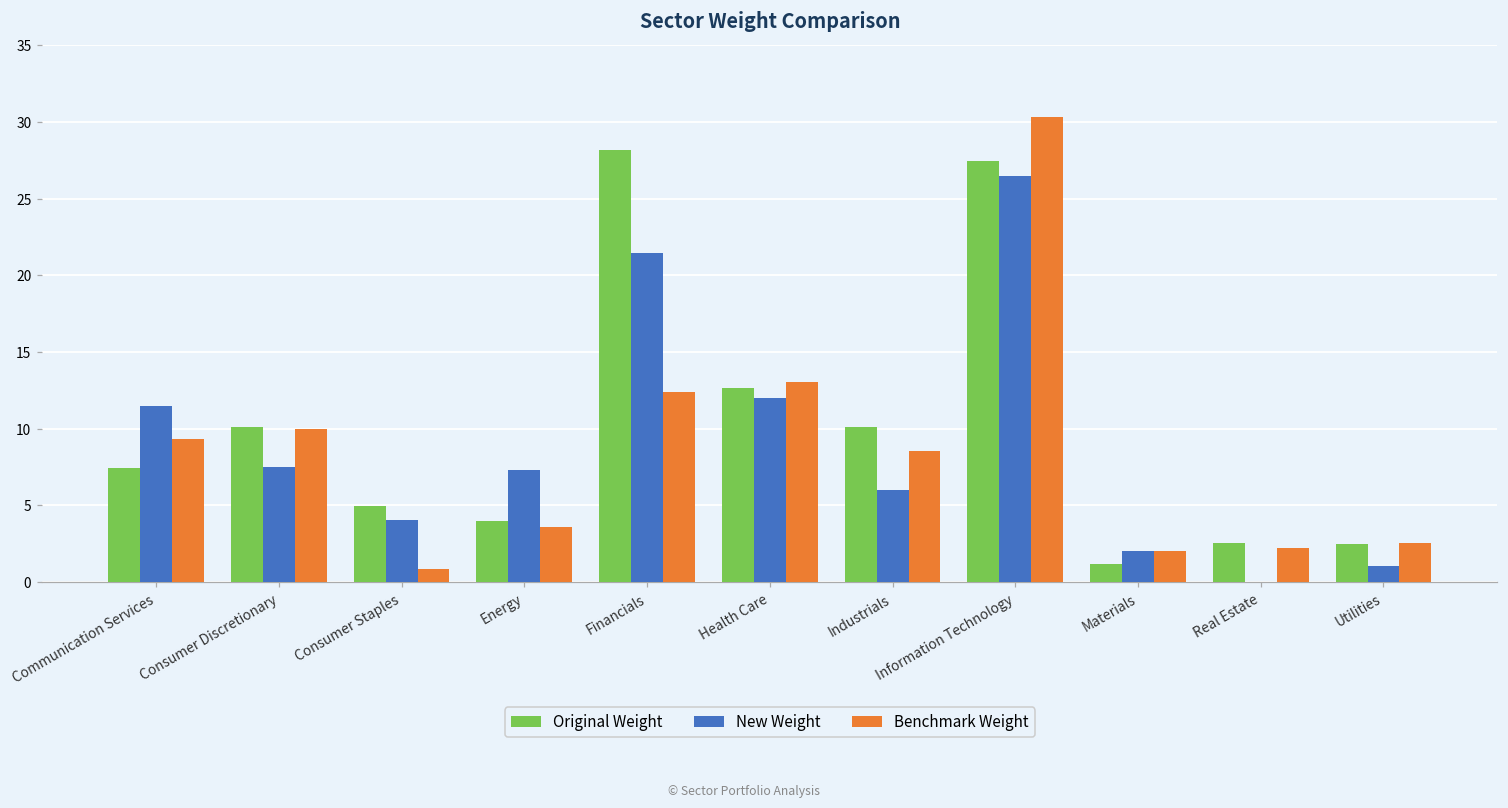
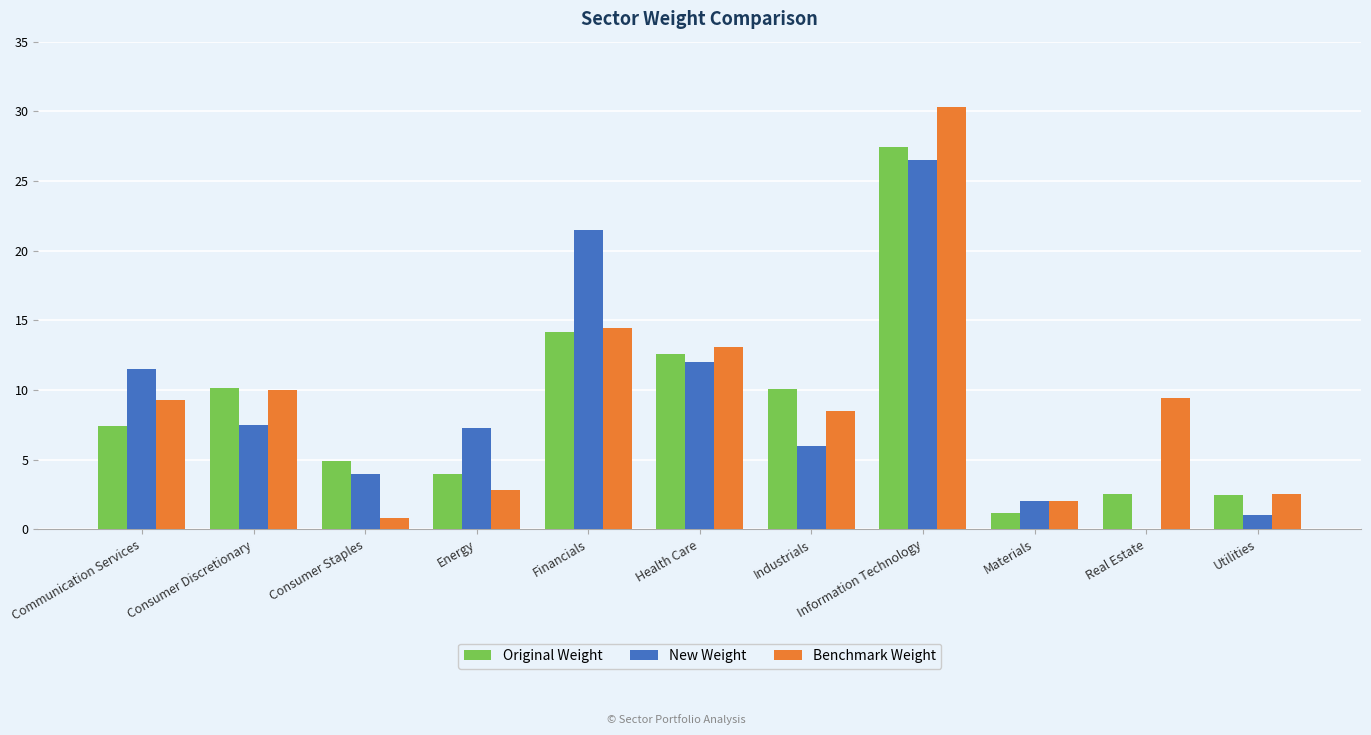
  {
    "Original Weight": {
      "Communication Services": 7.4,
      "Consumer Discretionary": 10.1,
      "Consumer Staples": 4.9,
      "Energy": 3.9,
-     "Financials": 28.2,
+     "Financials": 14.2,
      "Health Care": 12.6,
      "Industrials": 10.1,
      "Information Technology": 27.5,
      "Materials": 1.2,
      "Real Estate": 2.5,
      "Utilities": 2.5
    },
    "New Weight": {
      "Communication Services": 11.5,
      "Consumer Discretionary": 7.5,
      "Consumer Staples": 4.0,
      "Energy": 7.3,
      "Financials": 21.5,
      "Health Care": 12.0,
      "Industrials": 6.0,
      "Information Technology": 26.5,
      "Materials": 2.0,
      "Real Estate": 0.0,
      "Utilities": 1.0
    },
    "Benchmark Weight": {
      "Communication Services": 9.3,
      "Consumer Discretionary": 10.0,
      "Consumer Staples": 0.8,
-     "Energy": 3.6,
-     "Financials": 12.4,
+     "Energy": 2.8,
+     "Financials": 14.4,
      "Health Care": 13.1,
      "Industrials": 8.5,
      "Information Technology": 30.3,
      "Materials": 2.0,
-     "Real Estate": 2.2,
+     "Real Estate": 9.4,
      "Utilities": 2.5
    }
  }
